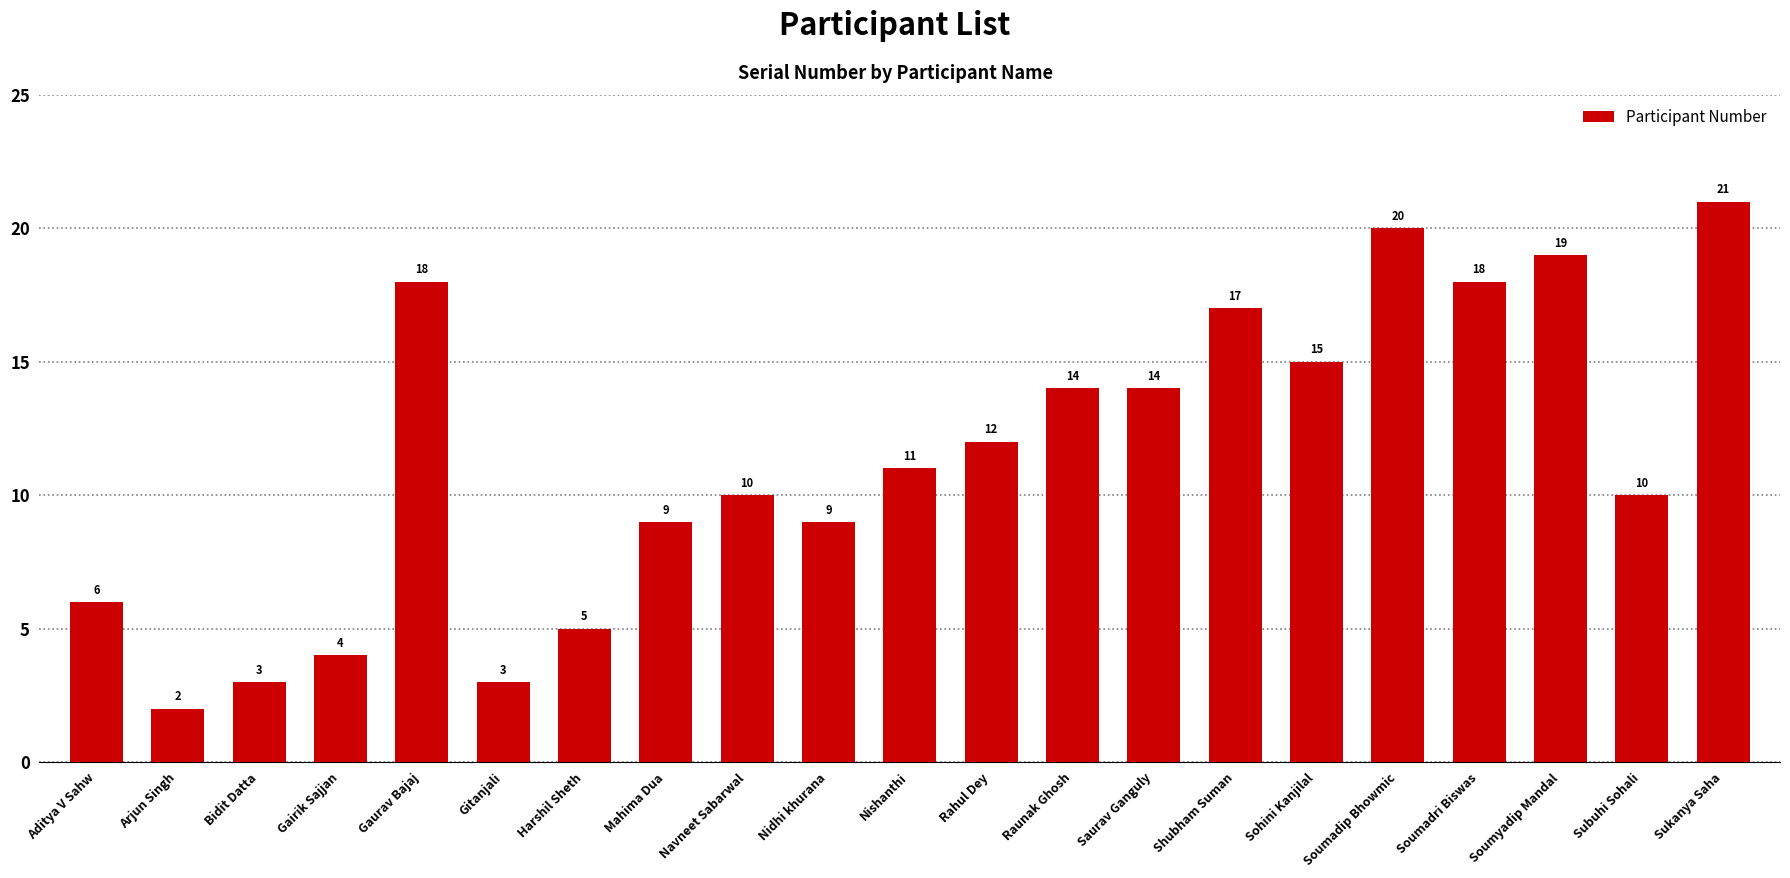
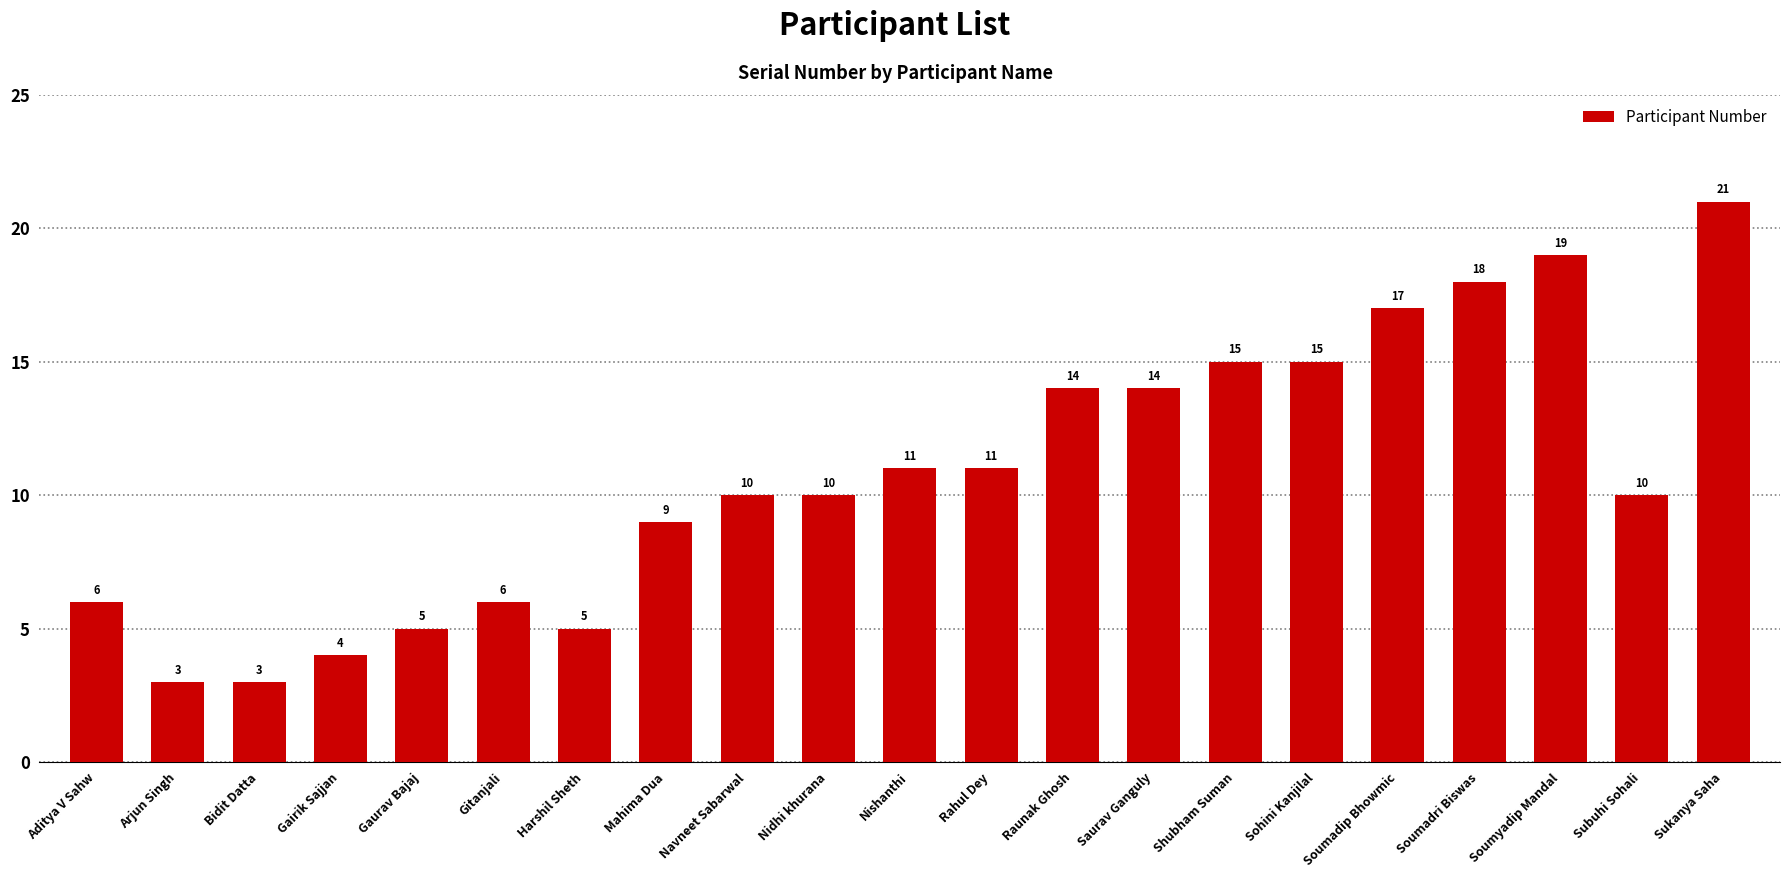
  {
    "Aditya V Sahw": 6,
-   "Arjun Singh": 2,
+   "Arjun Singh": 3,
    "Bidit Datta": 3,
    "Gairik Sajjan": 4,
-   "Gaurav Bajaj": 18,
-   "Gitanjali": 3,
+   "Gaurav Bajaj": 5,
+   "Gitanjali": 6,
    "Harshil Sheth": 5,
    "Mahima Dua": 9,
    "Navneet Sabarwal": 10,
-   "Nidhi khurana": 9,
+   "Nidhi khurana": 10,
    "Nishanthi": 11,
-   "Rahul Dey": 12,
+   "Rahul Dey": 11,
    "Raunak Ghosh": 14,
    "Saurav Ganguly": 14,
-   "Shubham Suman": 17,
+   "Shubham Suman": 15,
    "Sohini Kanjilal": 15,
-   "Soumadip Bhowmic": 20,
+   "Soumadip Bhowmic": 17,
    "Soumadri Biswas": 18,
    "Soumyadip Mandal": 19,
    "Subuhi Sohali": 10,
    "Sukanya Saha": 21
  }
